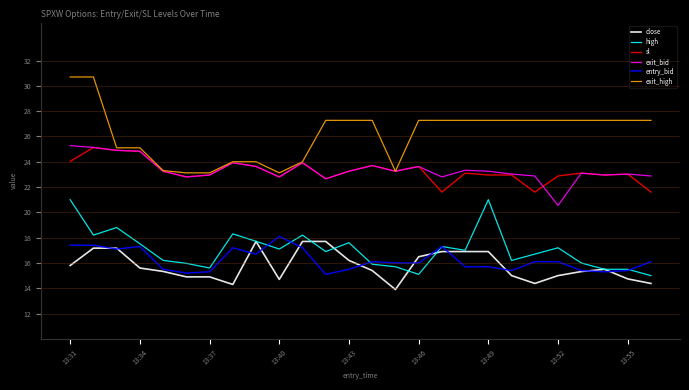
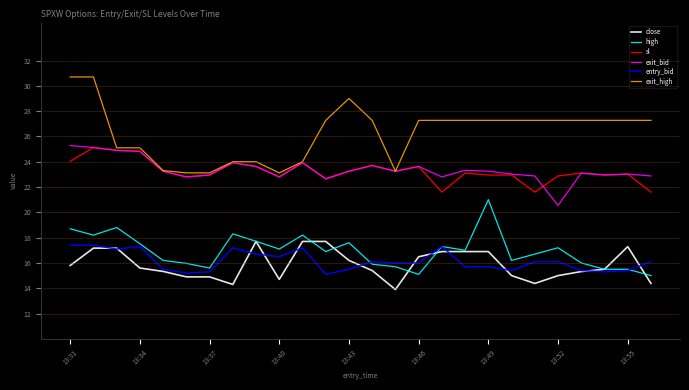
  {
    "close": {
      "13:31": 15.8,
      "13:34": 15.6,
      "13:37": 14.9,
      "13:40": 14.7,
      "13:43": 16.2,
      "13:46": 16.5,
      "13:49": 16.9,
      "13:52": 15.0,
-     "13:55": 14.7
+     "13:55": 17.3
    },
    "high": {
-     "13:31": 21.0,
+     "13:31": 18.7,
      "13:34": 17.5,
      "13:37": 15.6,
      "13:40": 17.1,
      "13:43": 17.6,
      "13:46": 15.1,
      "13:49": 21.0,
      "13:52": 17.2
    },
    "sl": {
      "13:31": 24.0,
      "13:49": 23.0,
      "13:52": 22.9
    },
    "exit_bid": {
      "13:31": 25.3,
      "13:49": 23.3,
      "13:52": 20.5
    },
    "entry_bid": {
      "13:31": 17.4,
      "13:34": 17.3,
      "13:37": 15.3,
-     "13:40": 18.1,
+     "13:40": 16.5,
      "13:43": 15.5,
      "13:46": 16.0,
      "13:49": 15.7,
      "13:52": 16.1
    },
    "exit_high": {
      "13:31": 30.7,
      "13:34": 25.1,
      "13:40": 23.1,
-     "13:43": 27.3,
+     "13:43": 29.0,
      "13:46": 27.3,
      "13:49": 27.3,
      "13:52": 27.3,
      "13:55": 27.3
    }
  }
